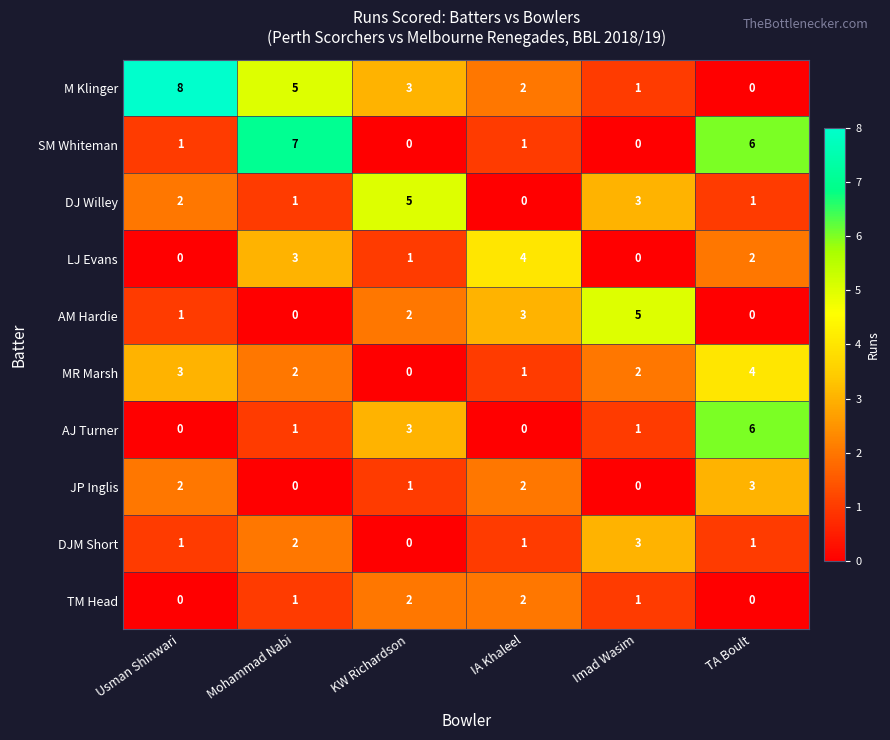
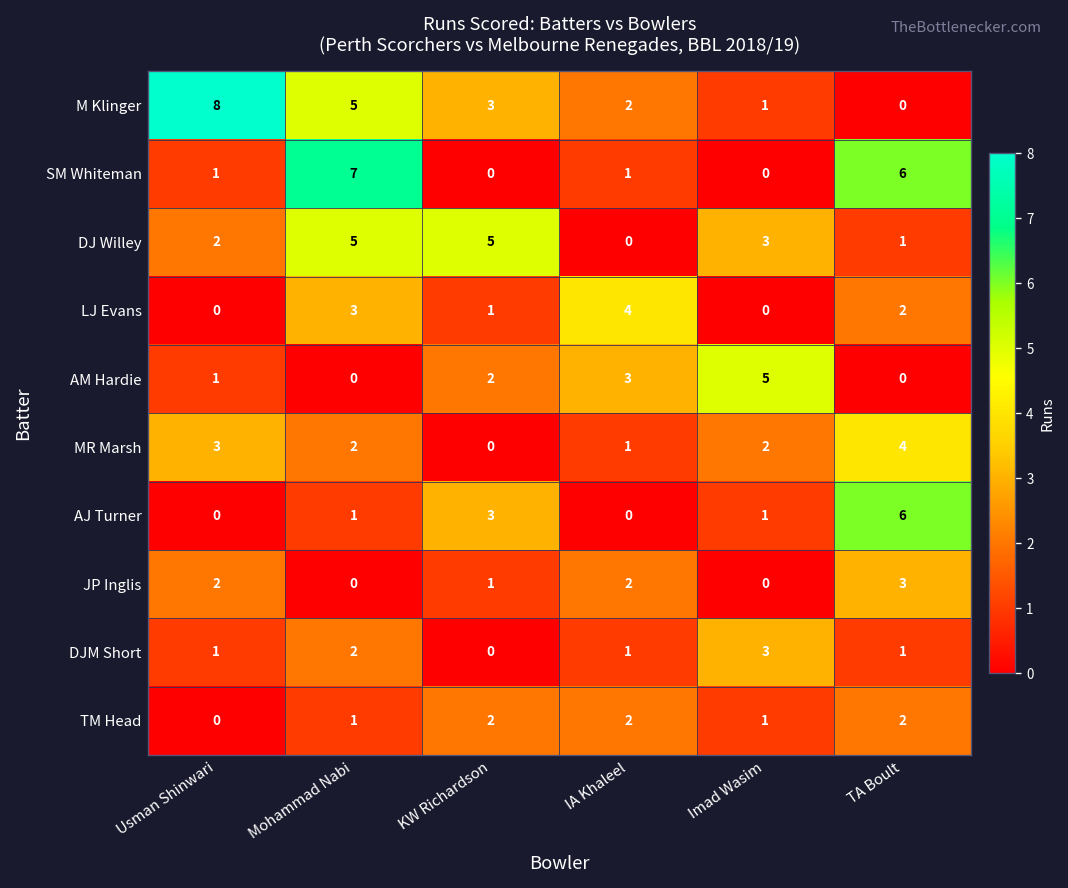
  {
    "M Klinger": {
      "Usman Shinwari": 8,
      "Mohammad Nabi": 5,
      "KW Richardson": 3,
      "IA Khaleel": 2,
      "Imad Wasim": 1,
      "TA Boult": 0
    },
    "SM Whiteman": {
      "Usman Shinwari": 1,
      "Mohammad Nabi": 7,
      "KW Richardson": 0,
      "IA Khaleel": 1,
      "Imad Wasim": 0,
      "TA Boult": 6
    },
    "DJ Willey": {
      "Usman Shinwari": 2,
-     "Mohammad Nabi": 1,
+     "Mohammad Nabi": 5,
      "KW Richardson": 5,
      "IA Khaleel": 0,
      "Imad Wasim": 3,
      "TA Boult": 1
    },
    "LJ Evans": {
      "Usman Shinwari": 0,
      "Mohammad Nabi": 3,
      "KW Richardson": 1,
      "IA Khaleel": 4,
      "Imad Wasim": 0,
      "TA Boult": 2
    },
    "AM Hardie": {
      "Usman Shinwari": 1,
      "Mohammad Nabi": 0,
      "KW Richardson": 2,
      "IA Khaleel": 3,
      "Imad Wasim": 5,
      "TA Boult": 0
    },
    "MR Marsh": {
      "Usman Shinwari": 3,
      "Mohammad Nabi": 2,
      "KW Richardson": 0,
      "IA Khaleel": 1,
      "Imad Wasim": 2,
      "TA Boult": 4
    },
    "AJ Turner": {
      "Usman Shinwari": 0,
      "Mohammad Nabi": 1,
      "KW Richardson": 3,
      "IA Khaleel": 0,
      "Imad Wasim": 1,
      "TA Boult": 6
    },
    "JP Inglis": {
      "Usman Shinwari": 2,
      "Mohammad Nabi": 0,
      "KW Richardson": 1,
      "IA Khaleel": 2,
      "Imad Wasim": 0,
      "TA Boult": 3
    },
    "DJM Short": {
      "Usman Shinwari": 1,
      "Mohammad Nabi": 2,
      "KW Richardson": 0,
      "IA Khaleel": 1,
      "Imad Wasim": 3,
      "TA Boult": 1
    },
    "TM Head": {
      "Usman Shinwari": 0,
      "Mohammad Nabi": 1,
      "KW Richardson": 2,
      "IA Khaleel": 2,
      "Imad Wasim": 1,
-     "TA Boult": 0
+     "TA Boult": 2
    }
  }
